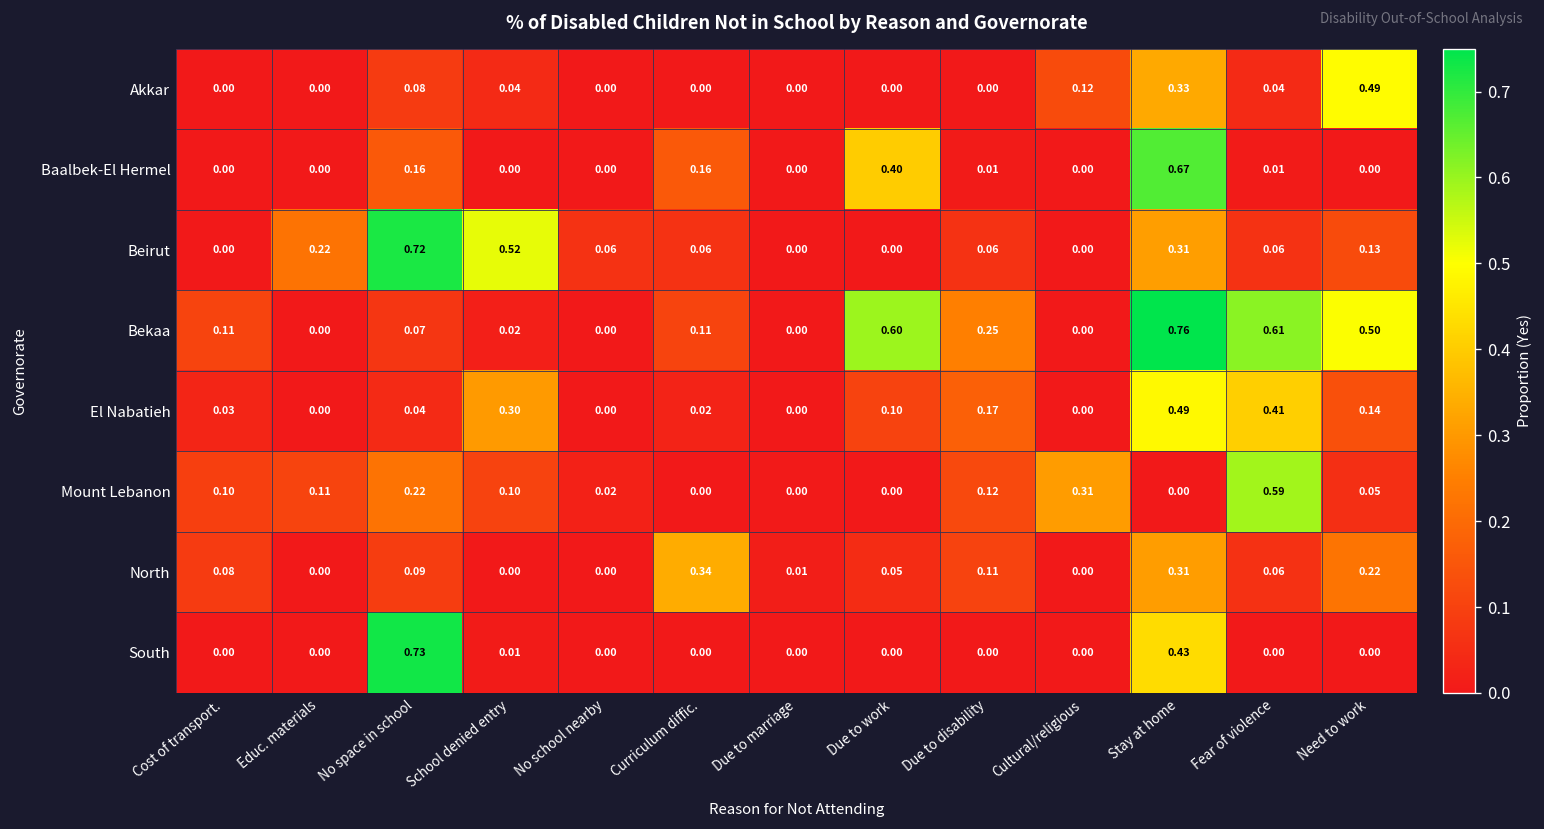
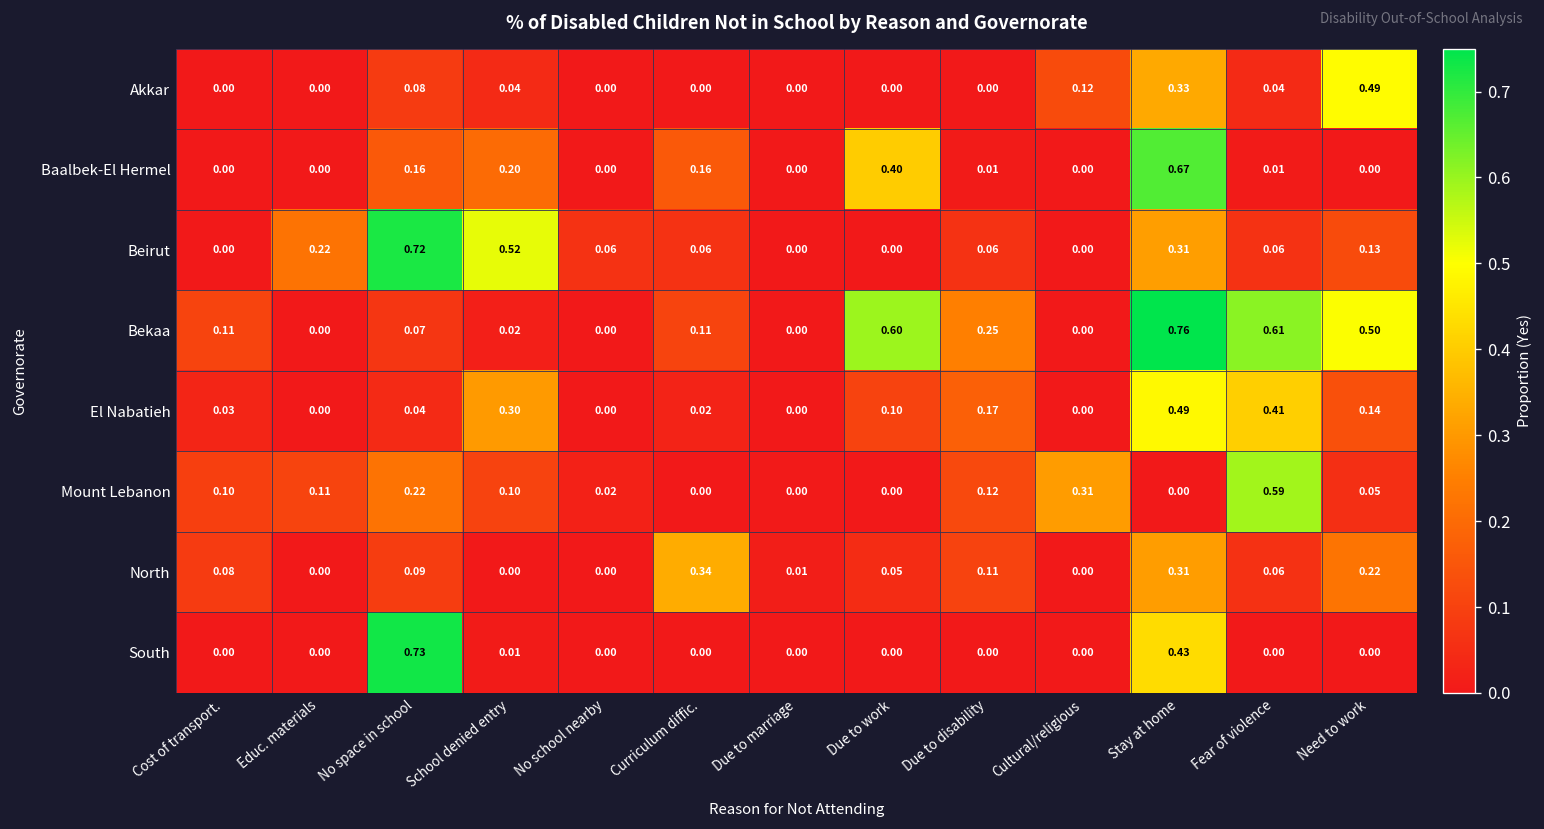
  {
    "Akkar": {
      "Cost of transport.": 0.00,
      "Educ. materials": 0.00,
      "No space in school": 0.08,
      "School denied entry": 0.04,
      "No school nearby": 0.00,
      "Curriculum diffic.": 0.00,
      "Due to marriage": 0.00,
      "Due to work": 0.00,
      "Due to disability": 0.00,
      "Cultural/religious": 0.12,
      "Stay at home": 0.33,
      "Fear of violence": 0.04,
      "Need to work": 0.49
    },
    "Baalbek-El Hermel": {
      "Cost of transport.": 0.00,
      "Educ. materials": 0.00,
      "No space in school": 0.16,
-     "School denied entry": 0.00,
+     "School denied entry": 0.20,
      "No school nearby": 0.00,
      "Curriculum diffic.": 0.16,
      "Due to marriage": 0.00,
      "Due to work": 0.40,
      "Due to disability": 0.01,
      "Cultural/religious": 0.00,
      "Stay at home": 0.67,
      "Fear of violence": 0.01,
      "Need to work": 0.00
    },
    "Beirut": {
      "Cost of transport.": 0.00,
      "Educ. materials": 0.22,
      "No space in school": 0.72,
      "School denied entry": 0.52,
      "No school nearby": 0.06,
      "Curriculum diffic.": 0.06,
      "Due to marriage": 0.00,
      "Due to work": 0.00,
      "Due to disability": 0.06,
      "Cultural/religious": 0.00,
      "Stay at home": 0.31,
      "Fear of violence": 0.06,
      "Need to work": 0.13
    },
    "Bekaa": {
      "Cost of transport.": 0.11,
      "Educ. materials": 0.00,
      "No space in school": 0.07,
      "School denied entry": 0.02,
      "No school nearby": 0.00,
      "Curriculum diffic.": 0.11,
      "Due to marriage": 0.00,
      "Due to work": 0.60,
      "Due to disability": 0.25,
      "Cultural/religious": 0.00,
      "Stay at home": 0.76,
      "Fear of violence": 0.61,
      "Need to work": 0.50
    },
    "El Nabatieh": {
      "Cost of transport.": 0.03,
      "Educ. materials": 0.00,
      "No space in school": 0.04,
      "School denied entry": 0.30,
      "No school nearby": 0.00,
      "Curriculum diffic.": 0.02,
      "Due to marriage": 0.00,
      "Due to work": 0.10,
      "Due to disability": 0.17,
      "Cultural/religious": 0.00,
      "Stay at home": 0.49,
      "Fear of violence": 0.41,
      "Need to work": 0.14
    },
    "Mount Lebanon": {
      "Cost of transport.": 0.10,
      "Educ. materials": 0.11,
      "No space in school": 0.22,
      "School denied entry": 0.10,
      "No school nearby": 0.02,
      "Curriculum diffic.": 0.00,
      "Due to marriage": 0.00,
      "Due to work": 0.00,
      "Due to disability": 0.12,
      "Cultural/religious": 0.31,
      "Stay at home": 0.00,
      "Fear of violence": 0.59,
      "Need to work": 0.05
    },
    "North": {
      "Cost of transport.": 0.08,
      "Educ. materials": 0.00,
      "No space in school": 0.09,
      "School denied entry": 0.00,
      "No school nearby": 0.00,
      "Curriculum diffic.": 0.34,
      "Due to marriage": 0.01,
      "Due to work": 0.05,
      "Due to disability": 0.11,
      "Cultural/religious": 0.00,
      "Stay at home": 0.31,
      "Fear of violence": 0.06,
      "Need to work": 0.22
    },
    "South": {
      "Cost of transport.": 0.00,
      "Educ. materials": 0.00,
      "No space in school": 0.73,
      "School denied entry": 0.01,
      "No school nearby": 0.00,
      "Curriculum diffic.": 0.00,
      "Due to marriage": 0.00,
      "Due to work": 0.00,
      "Due to disability": 0.00,
      "Cultural/religious": 0.00,
      "Stay at home": 0.43,
      "Fear of violence": 0.00,
      "Need to work": 0.00
    }
  }
